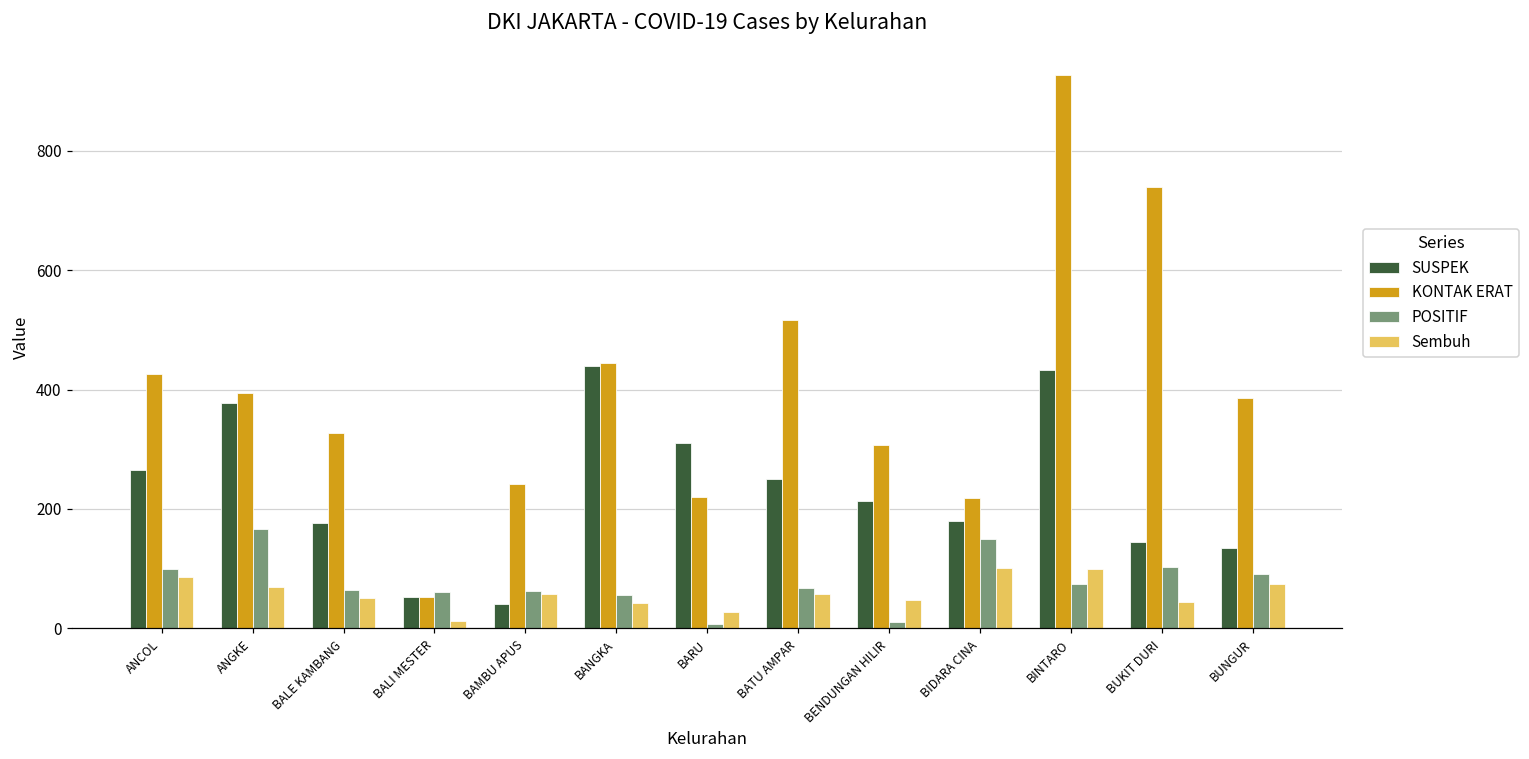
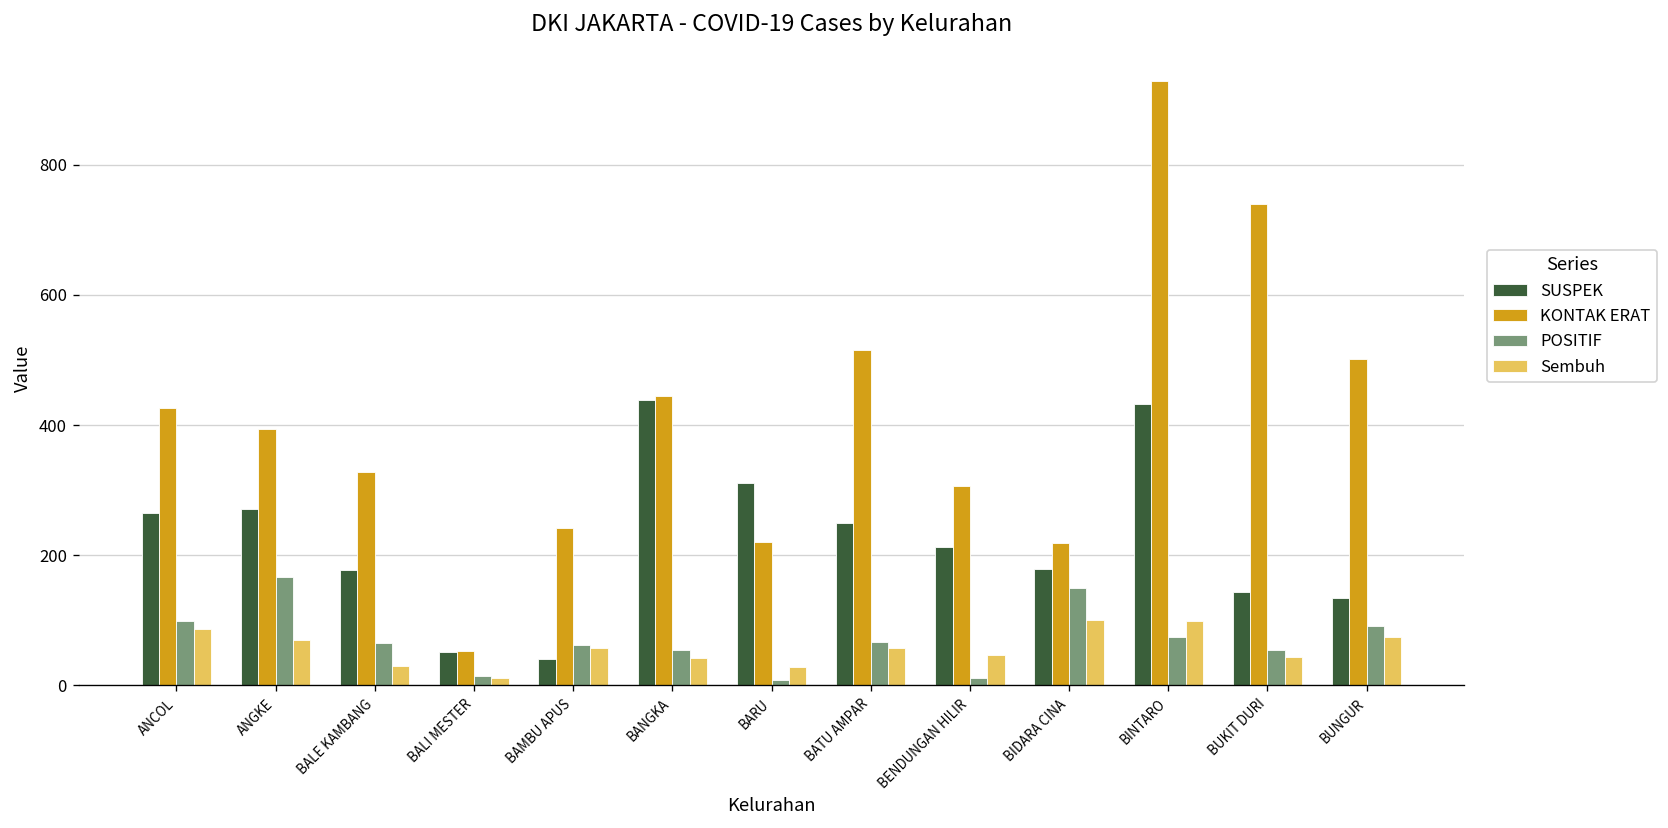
  {
    "SUSPEK": {
      "ANCOL": 270,
-     "ANGKE": 380,
+     "ANGKE": 270,
      "BALE KAMBANG": 180,
      "BALI MESTER": 50,
      "BAMBU APUS": 40,
      "BANGKA": 440,
      "BARU": 310,
      "BATU AMPAR": 250,
      "BENDUNGAN HILIR": 210,
      "BIDARA CINA": 180,
      "BINTARO": 430,
      "BUKIT DURI": 140,
      "BUNGUR": 140
    },
    "KONTAK ERAT": {
      "ANCOL": 430,
      "ANGKE": 390,
      "BALE KAMBANG": 330,
      "BALI MESTER": 50,
      "BAMBU APUS": 240,
      "BANGKA": 450,
      "BARU": 220,
      "BATU AMPAR": 520,
      "BENDUNGAN HILIR": 310,
      "BIDARA CINA": 220,
      "BINTARO": 930,
      "BUKIT DURI": 740,
-     "BUNGUR": 390
+     "BUNGUR": 500
    },
    "POSITIF": {
      "ANCOL": 100,
      "ANGKE": 170,
      "BALE KAMBANG": 70,
-     "BALI MESTER": 60,
+     "BALI MESTER": 10,
      "BAMBU APUS": 60,
      "BANGKA": 60,
      "BARU": 10,
      "BATU AMPAR": 70,
      "BENDUNGAN HILIR": 10,
      "BIDARA CINA": 150,
      "BINTARO": 70,
-     "BUKIT DURI": 100,
+     "BUKIT DURI": 50,
      "BUNGUR": 90
    },
    "Sembuh": {
      "ANCOL": 90,
      "ANGKE": 70,
-     "BALE KAMBANG": 50,
+     "BALE KAMBANG": 30,
      "BALI MESTER": 10,
      "BAMBU APUS": 60,
      "BANGKA": 40,
      "BARU": 30,
      "BATU AMPAR": 60,
      "BENDUNGAN HILIR": 50,
      "BIDARA CINA": 100,
      "BINTARO": 100,
      "BUKIT DURI": 40,
      "BUNGUR": 70
    }
  }
